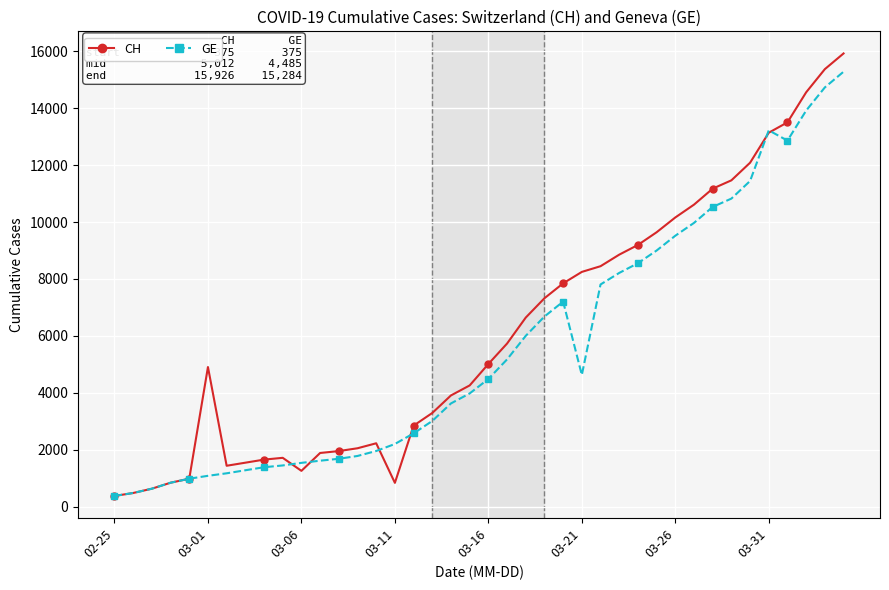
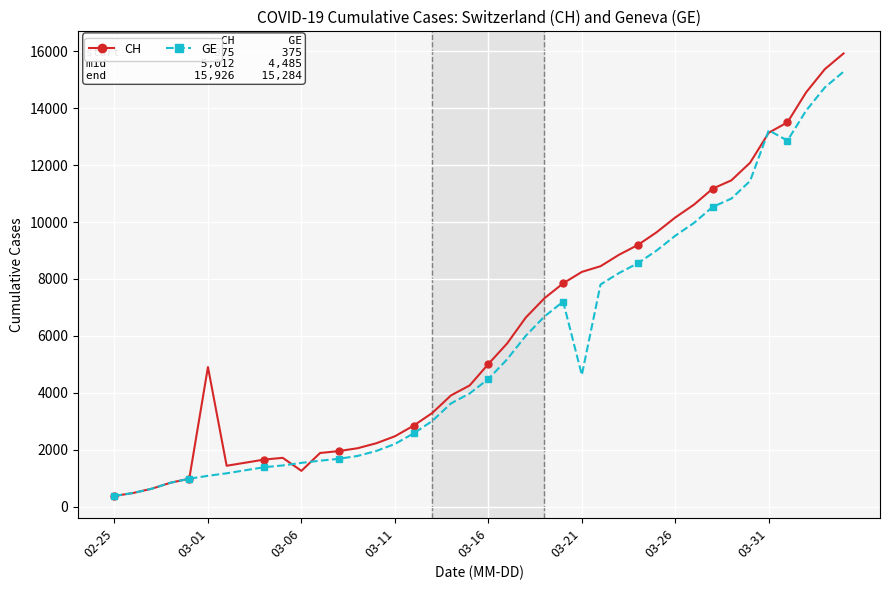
  {
    "CH": {
      "03-01": 4900,
      "03-06": 1300,
-     "03-11": 800,
+     "03-11": 2500,
      "03-16": 5000,
      "03-21": 8200,
      "03-26": 10200
    },
    "GE": {
      "03-01": 1100,
      "03-06": 1500,
      "03-11": 2200,
      "03-16": 4500,
      "03-21": 4600,
      "03-26": 9500
    }
  }
